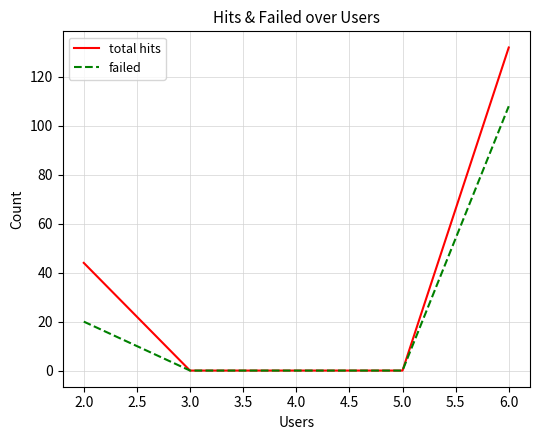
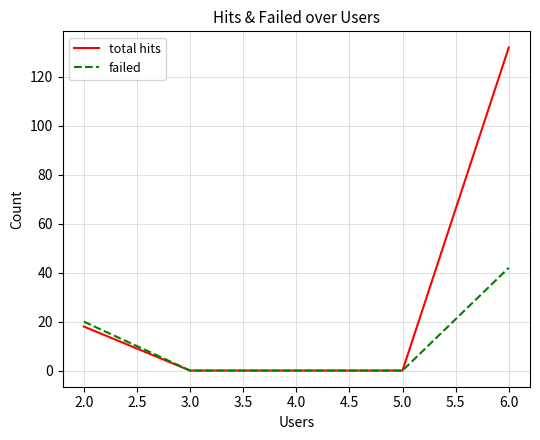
  {
    "total hits": {
-     "2.0": 44,
+     "2.0": 18,
      "6.0": 132
    },
    "failed": {
      "2.0": 20,
-     "6.0": 108
+     "6.0": 42
    }
  }
